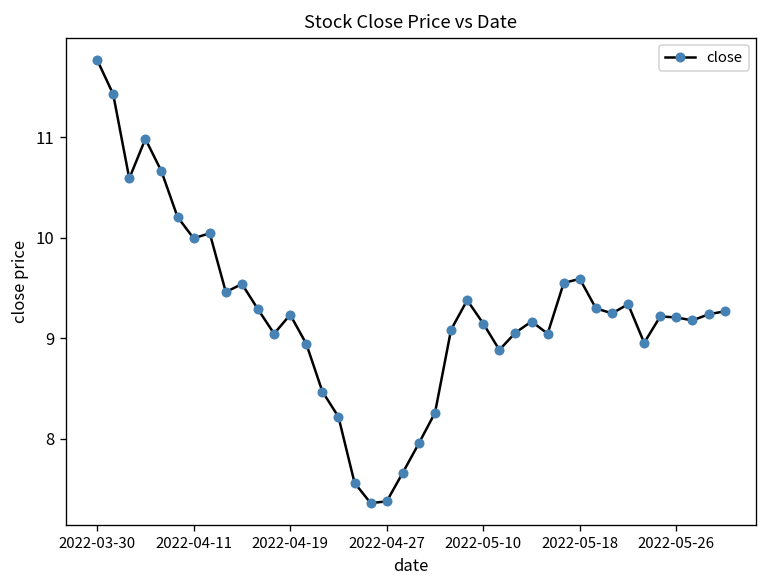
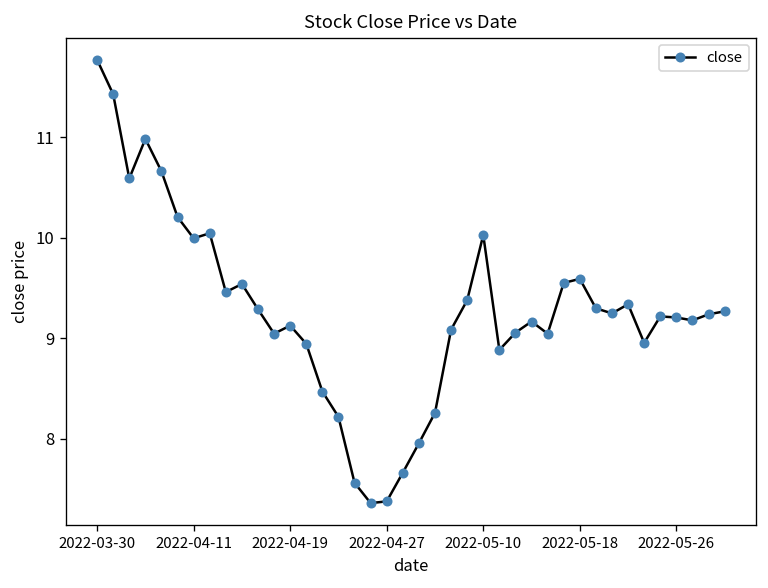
  {
    "2022-03-30": 11.8,
    "2022-04-11": 10.0,
-   "2022-04-19": 9.2,
+   "2022-04-19": 9.1,
    "2022-04-27": 7.4,
-   "2022-05-10": 9.1,
+   "2022-05-10": 10.0,
    "2022-05-18": 9.6,
    "2022-05-26": 9.2
  }
